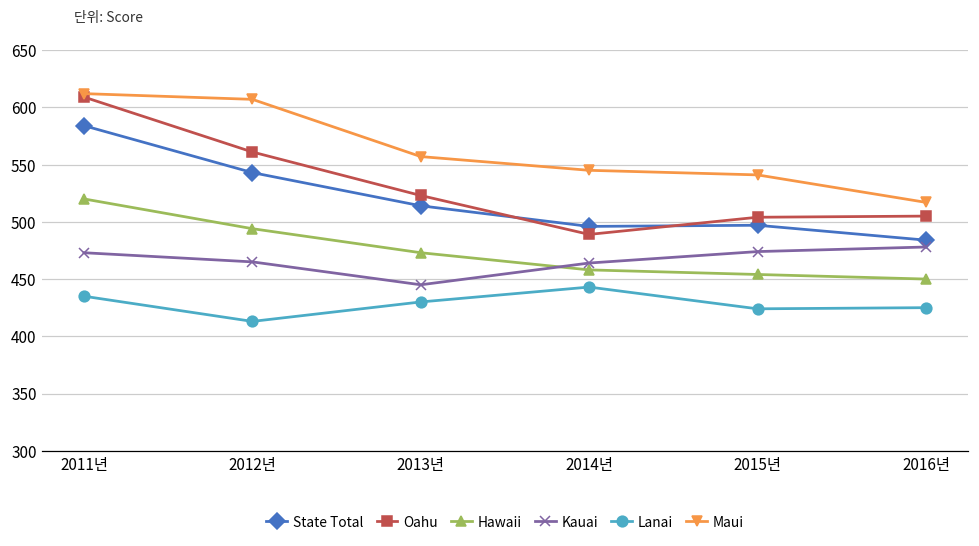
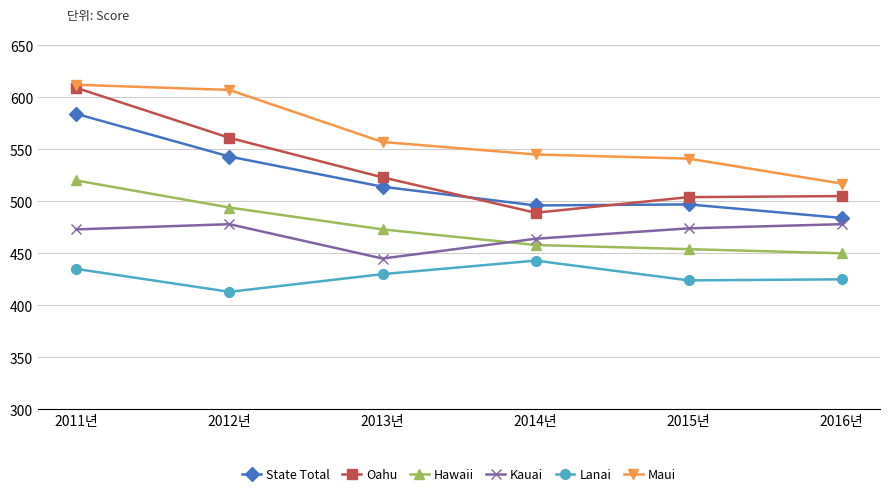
  {
    "Oahu": {
      "2011년": 609,
      "2012년": 561,
      "2013년": 523,
      "2014년": 489,
      "2015년": 504,
      "2016년": 505
    },
    "Hawaii": {
      "2011년": 520,
      "2012년": 494,
      "2013년": 473,
      "2014년": 458,
      "2015년": 454,
      "2016년": 450
    },
    "Kauai": {
      "2011년": 473,
-     "2012년": 465,
+     "2012년": 478,
      "2013년": 445,
      "2014년": 464,
      "2015년": 474,
      "2016년": 478
    },
    "Maui": {
      "2011년": 612,
      "2012년": 607,
      "2013년": 557,
      "2014년": 545,
      "2015년": 541,
      "2016년": 517
    }
  }
